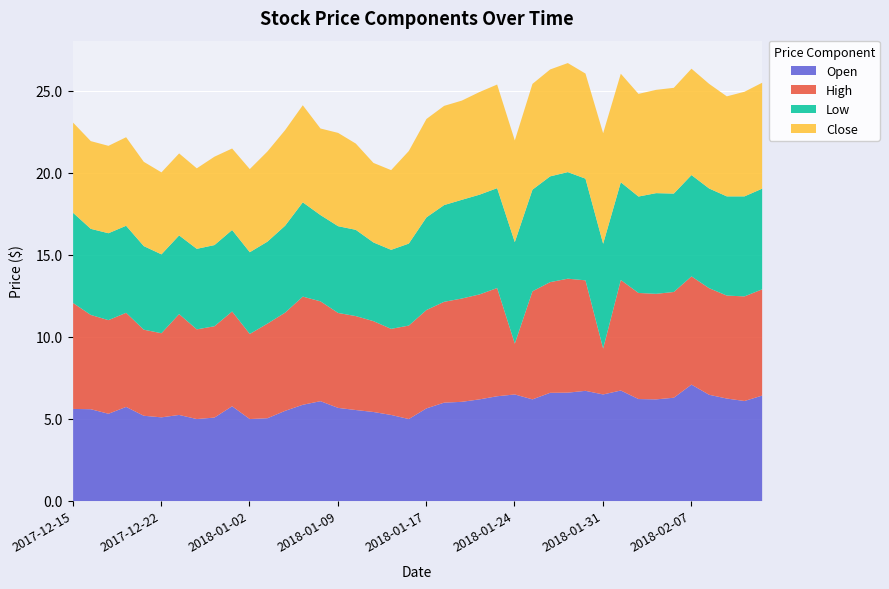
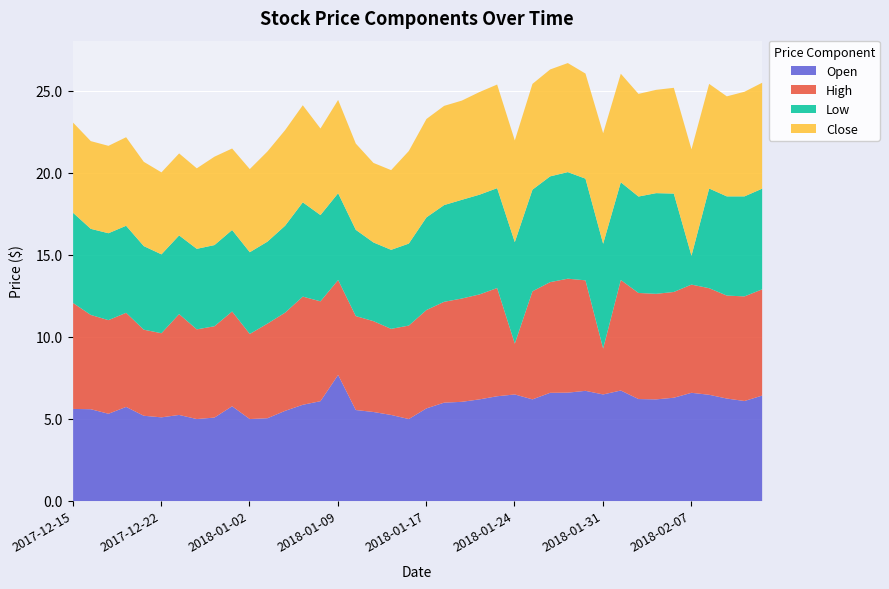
  {
    "Open": {
      "2017-12-15": 5.6,
      "2017-12-22": 5.1,
      "2018-01-02": 5.0,
-     "2018-01-09": 5.7,
+     "2018-01-09": 7.7,
      "2018-01-17": 5.7,
      "2018-01-24": 6.5,
      "2018-01-31": 6.5,
-     "2018-02-07": 7.1
+     "2018-02-07": 6.6
    },
    "High": {
      "2017-12-15": 6.5,
      "2017-12-22": 5.1,
      "2018-01-02": 5.2,
      "2018-01-09": 5.8,
      "2018-01-17": 6.0,
      "2018-01-24": 3.1,
      "2018-01-31": 2.8,
      "2018-02-07": 6.6
    },
    "Low": {
      "2017-12-15": 5.5,
      "2017-12-22": 4.8,
      "2018-01-02": 5.0,
      "2018-01-09": 5.3,
      "2018-01-17": 5.7,
      "2018-01-24": 6.2,
      "2018-01-31": 6.4,
-     "2018-02-07": 6.2
+     "2018-02-07": 1.8
    },
    "Close": {
      "2017-12-15": 5.5,
      "2017-12-22": 5.0,
      "2018-01-02": 5.1,
      "2018-01-09": 5.7,
      "2018-01-17": 6.0,
      "2018-01-24": 6.2,
      "2018-01-31": 6.7,
      "2018-02-07": 6.5
    }
  }
